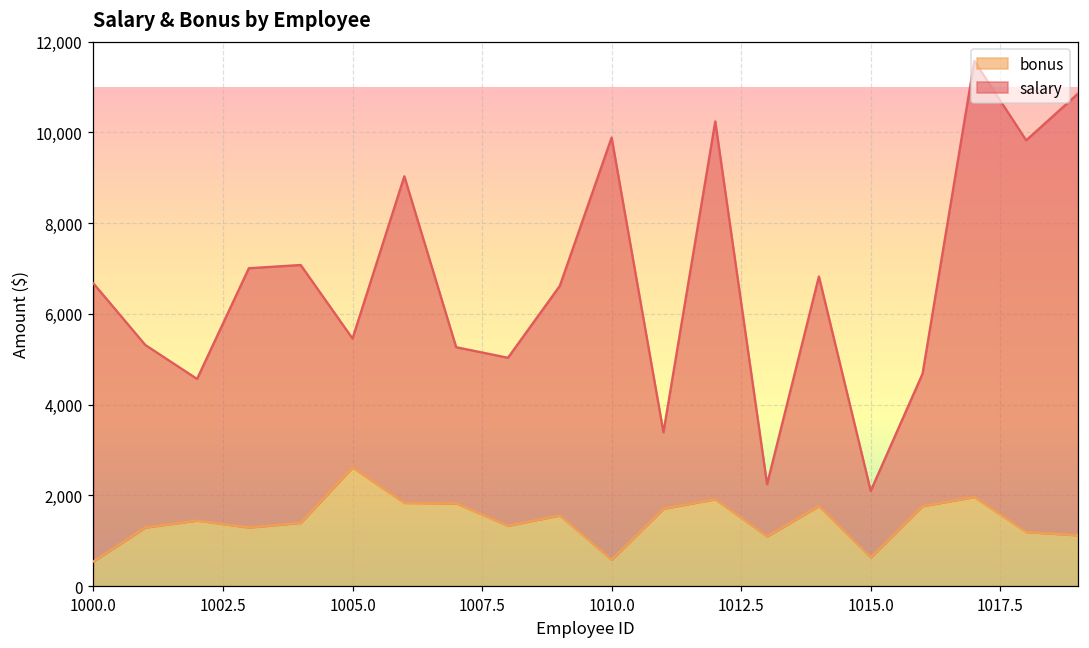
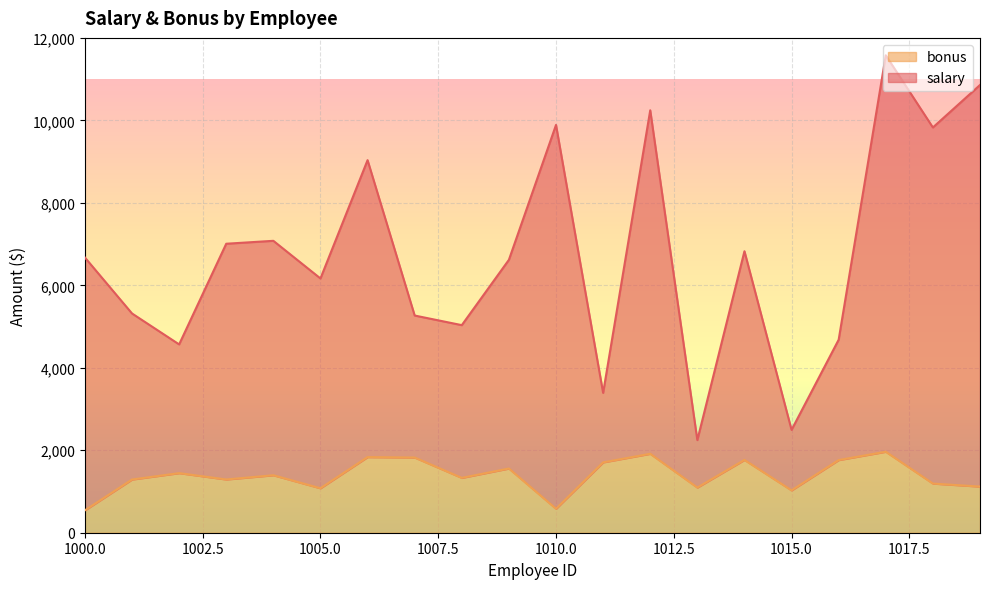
  {
    "bonus": {
      "1000.0": "500",
-     "1005.0": "2,600",
+     "1005.0": "1,100",
      "1010.0": "600",
-     "1015.0": "600"
+     "1015.0": "1,000"
    },
    "salary": {
      "1000.0": "6,100",
-     "1005.0": "2,800",
+     "1005.0": "5,100",
      "1010.0": "9,300",
      "1015.0": "1,500"
    }
  }
